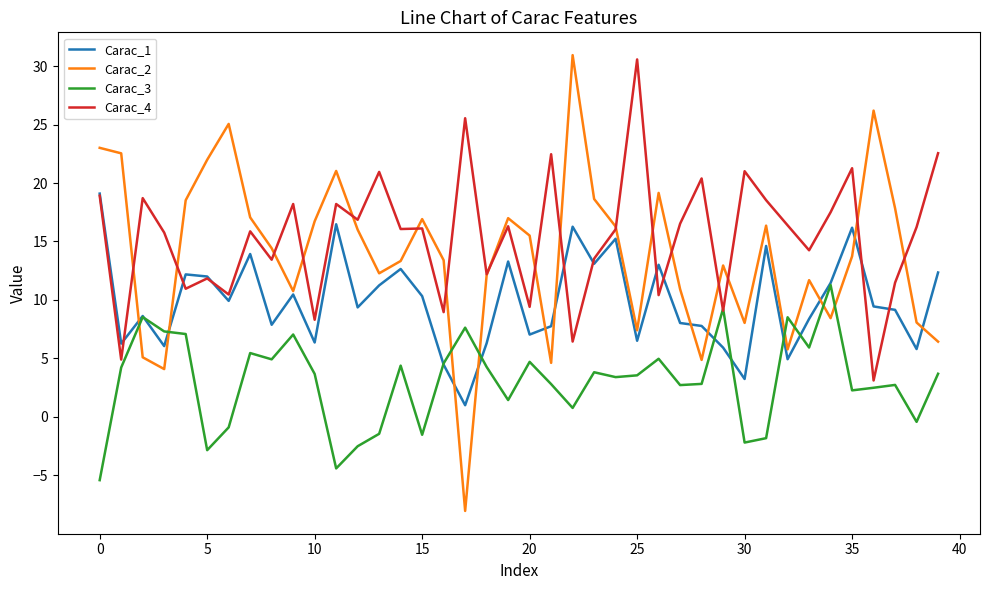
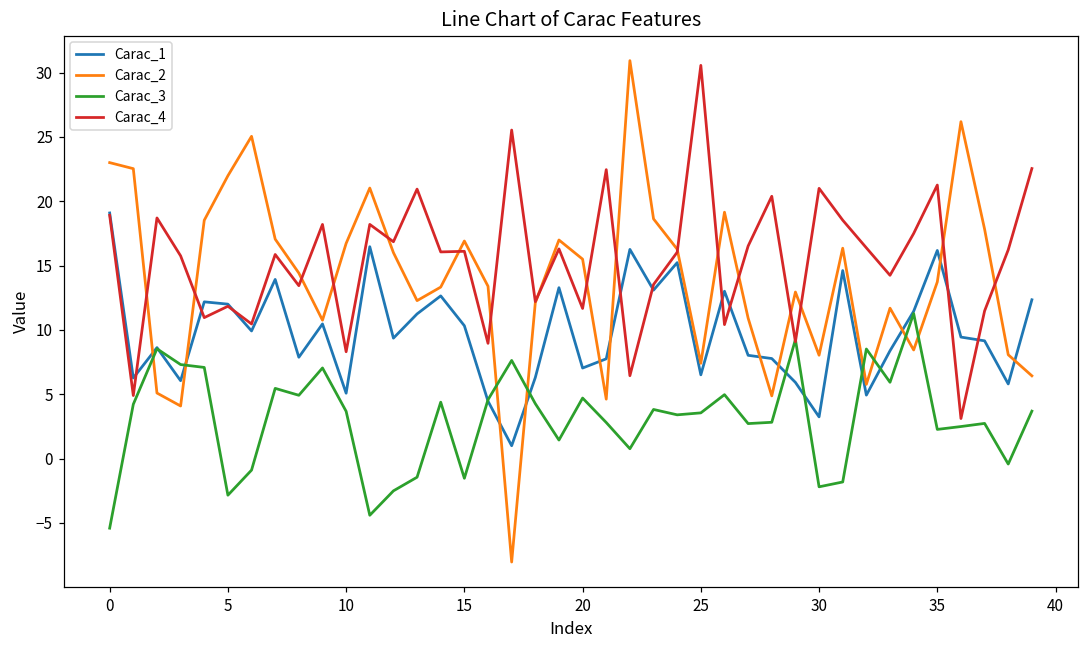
  {
    "Carac_1": {
-     "10": 6.4,
+     "10": 5.1,
      "15": 10.3,
      "20": 7.0,
      "25": 6.5,
      "30": 3.2,
      "35": 16.2
    },
    "Carac_2": {
      "0": 23.0,
      "5": 22.0,
      "10": 16.7,
      "15": 16.9,
      "20": 15.5,
      "25": 7.4,
      "30": 8.0,
      "35": 13.7
    },
    "Carac_3": {
      "0": -5.4,
      "5": -2.8,
      "10": 3.7,
      "15": -1.5,
      "20": 4.7,
      "25": 3.6,
      "30": -2.2,
      "35": 2.3
    },
    "Carac_4": {
      "10": 8.3,
      "15": 16.1,
-     "20": 9.4,
+     "20": 11.7,
      "25": 30.6,
      "30": 21.0,
      "35": 21.3
    }
  }
